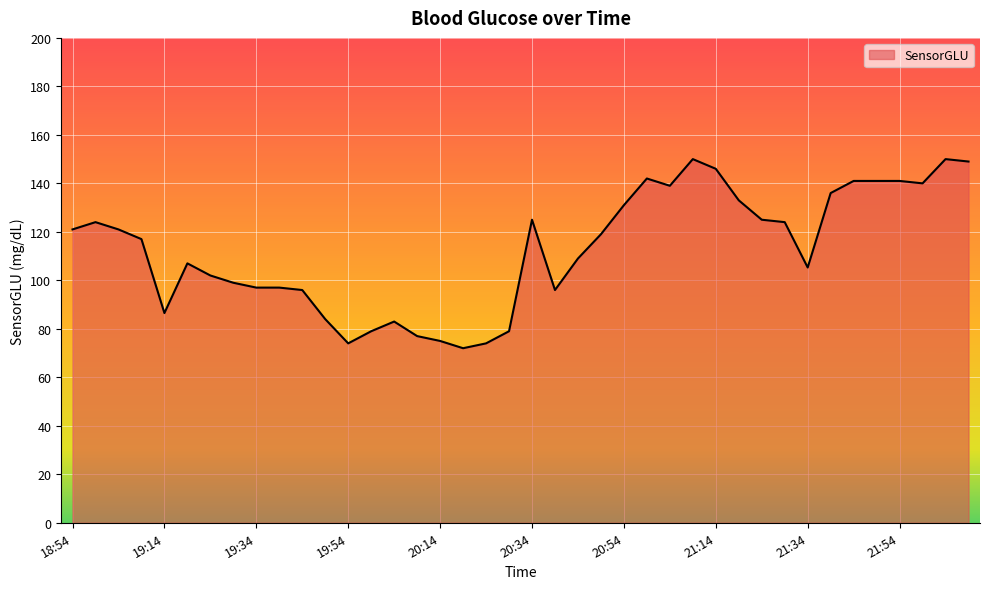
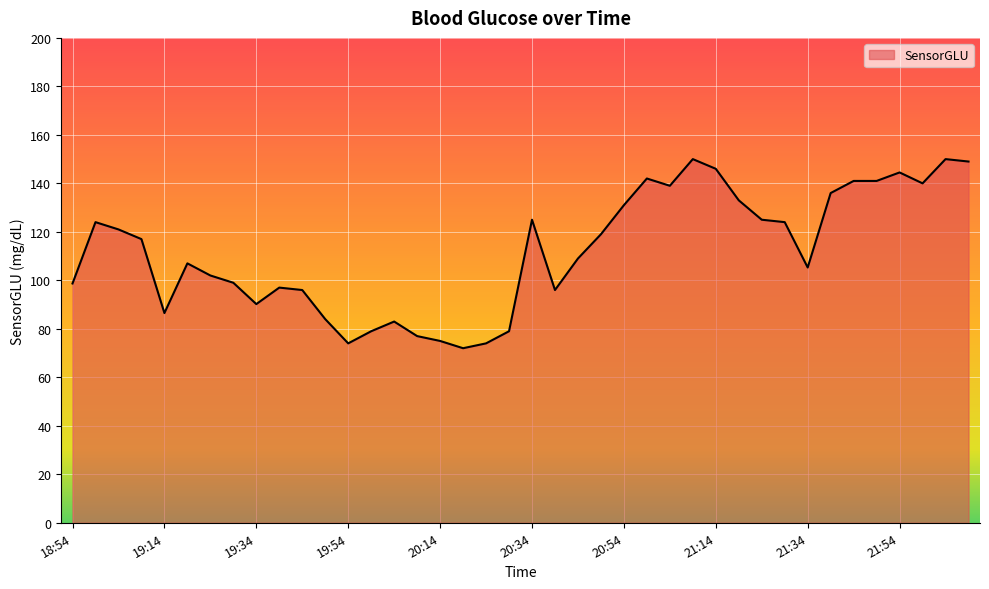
  {
-   "18:54": 121,
+   "18:54": 99,
    "19:14": 87,
-   "19:34": 97,
+   "19:34": 90,
    "19:54": 74,
    "20:14": 75,
    "20:34": 125,
    "20:54": 131,
    "21:14": 146,
    "21:34": 105,
-   "21:54": 141
+   "21:54": 145
  }
